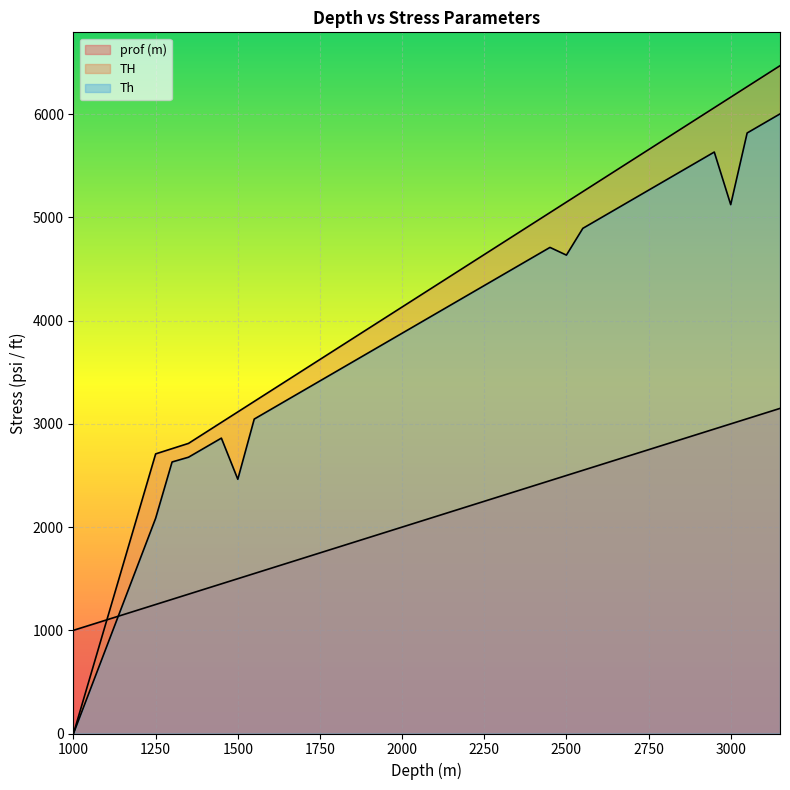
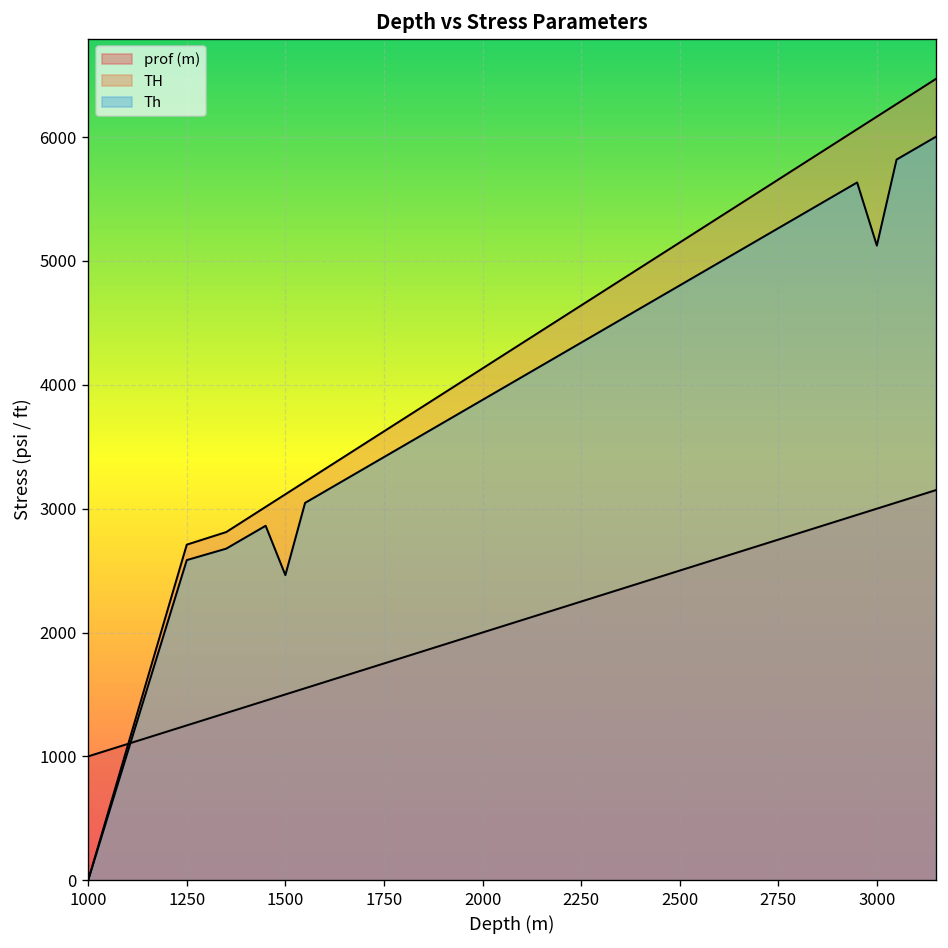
  {
    "Th": {
-     "1250": 2090,
+     "1250": 2580,
      "1500": 2460,
      "1750": 3420,
      "2000": 3880,
      "2250": 4340,
-     "2500": 4640,
+     "2500": 4800,
      "2750": 5260,
      "3000": 5120
    }
  }
